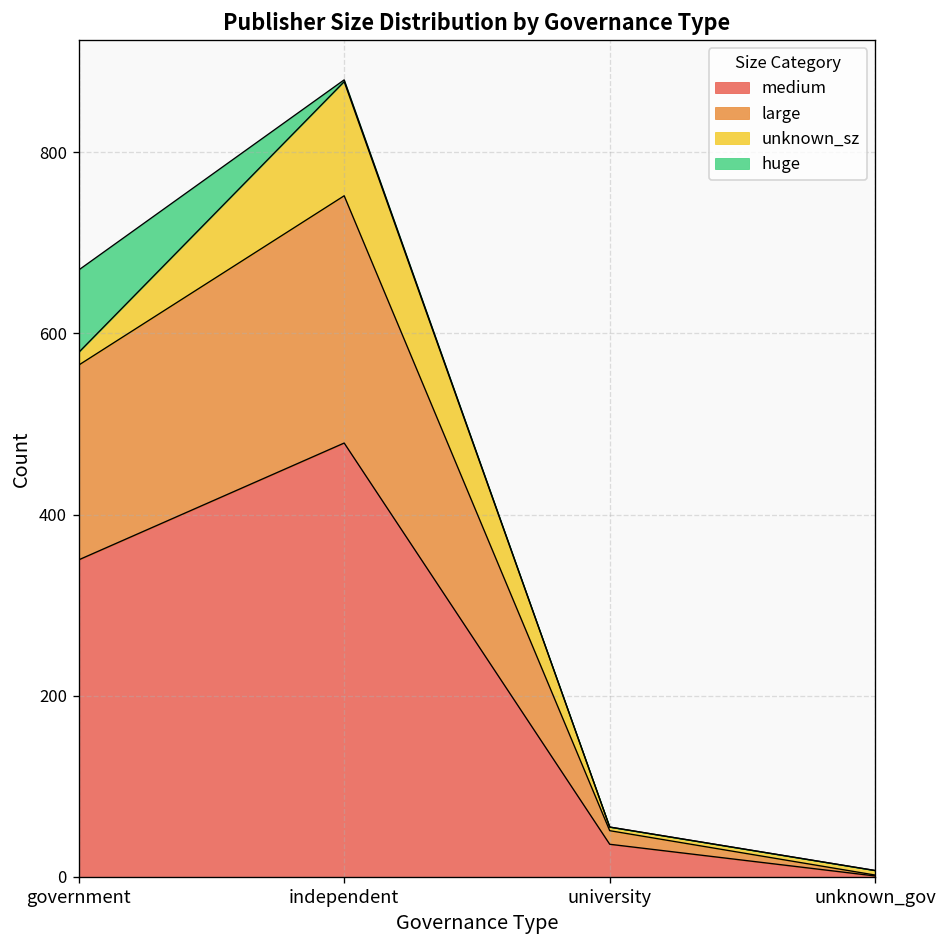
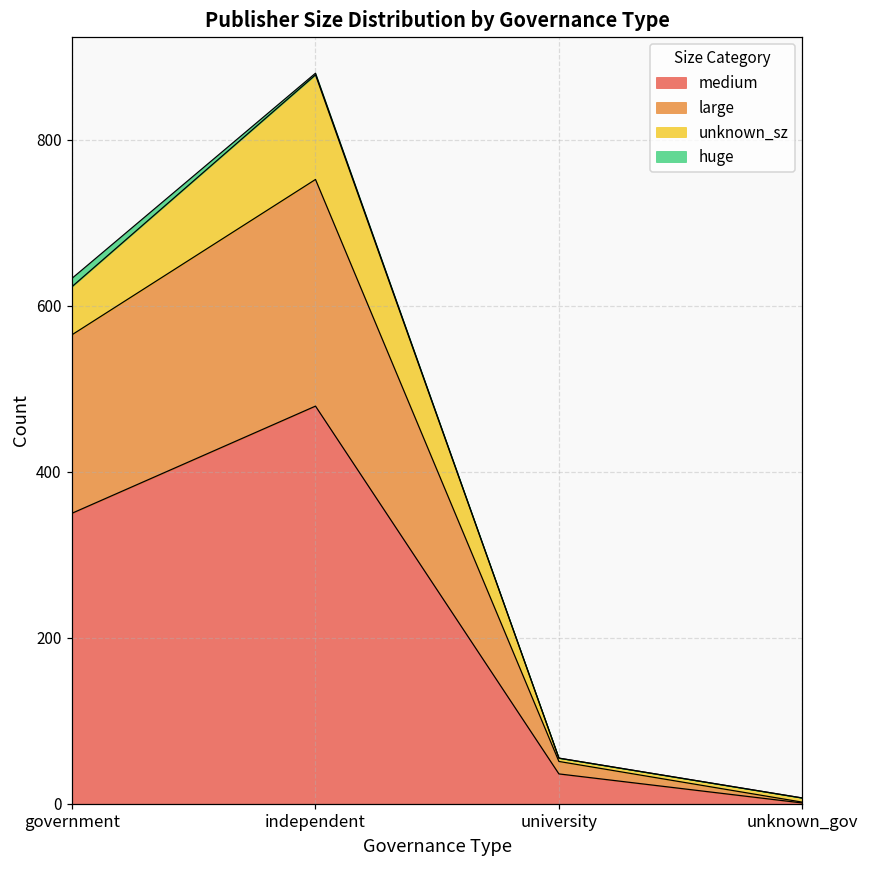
  {
    "unknown_sz": {
-     "government": 10
+     "government": 60
    },
    "huge": {
-     "government": 90
+     "government": 10
    }
  }
